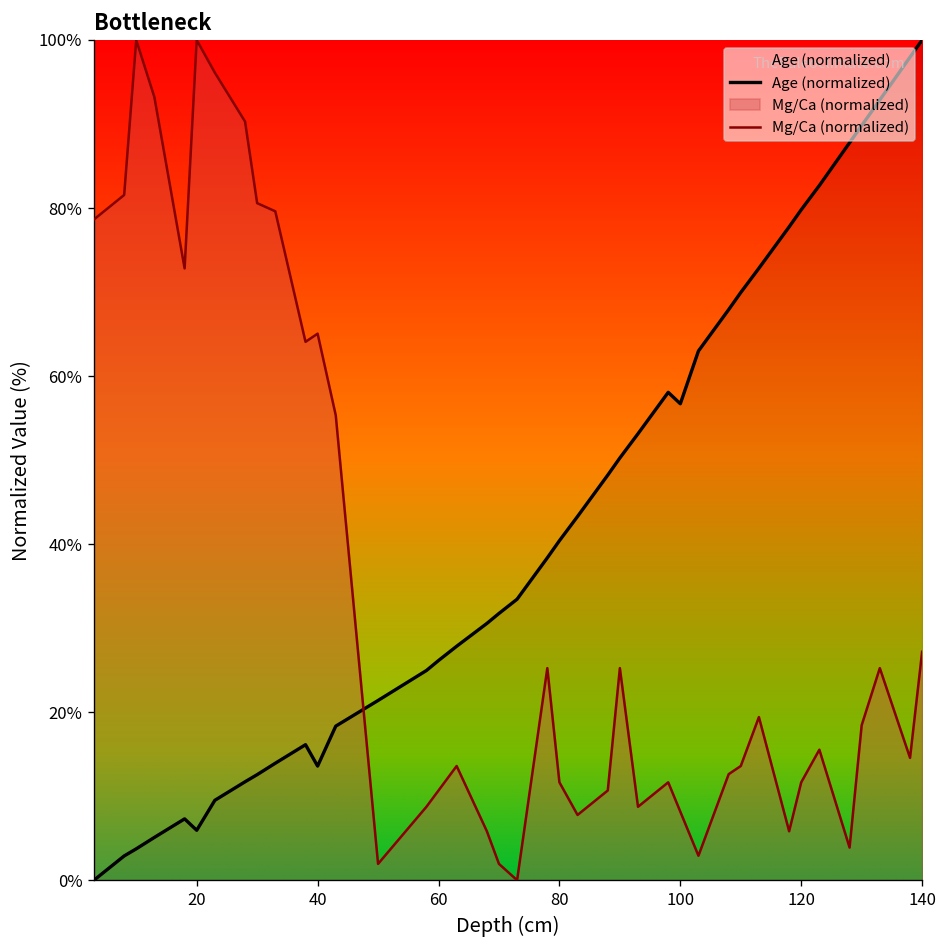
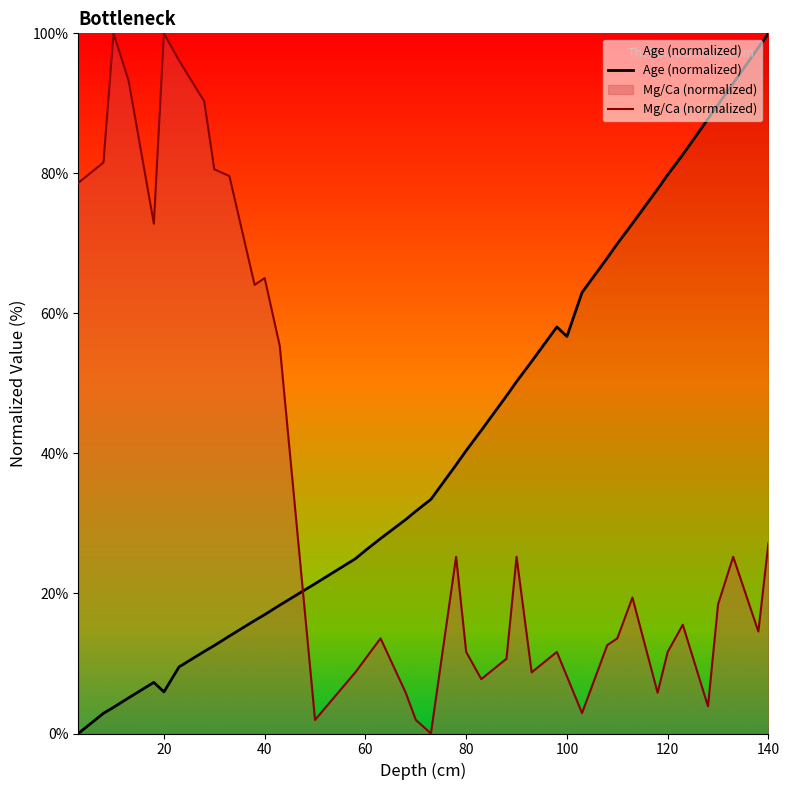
  {
    "Age (normalized)": {
      "20": "6%",
-     "40": "14%",
+     "40": "17%",
      "60": "26%",
      "80": "40%",
      "100": "57%",
      "120": "80%",
      "140": "100%"
    }
  }
